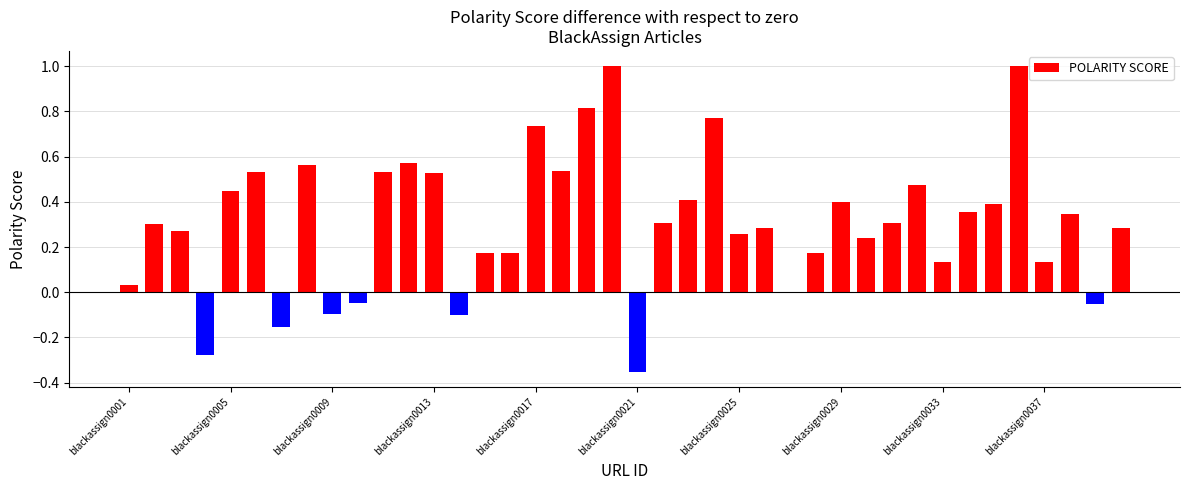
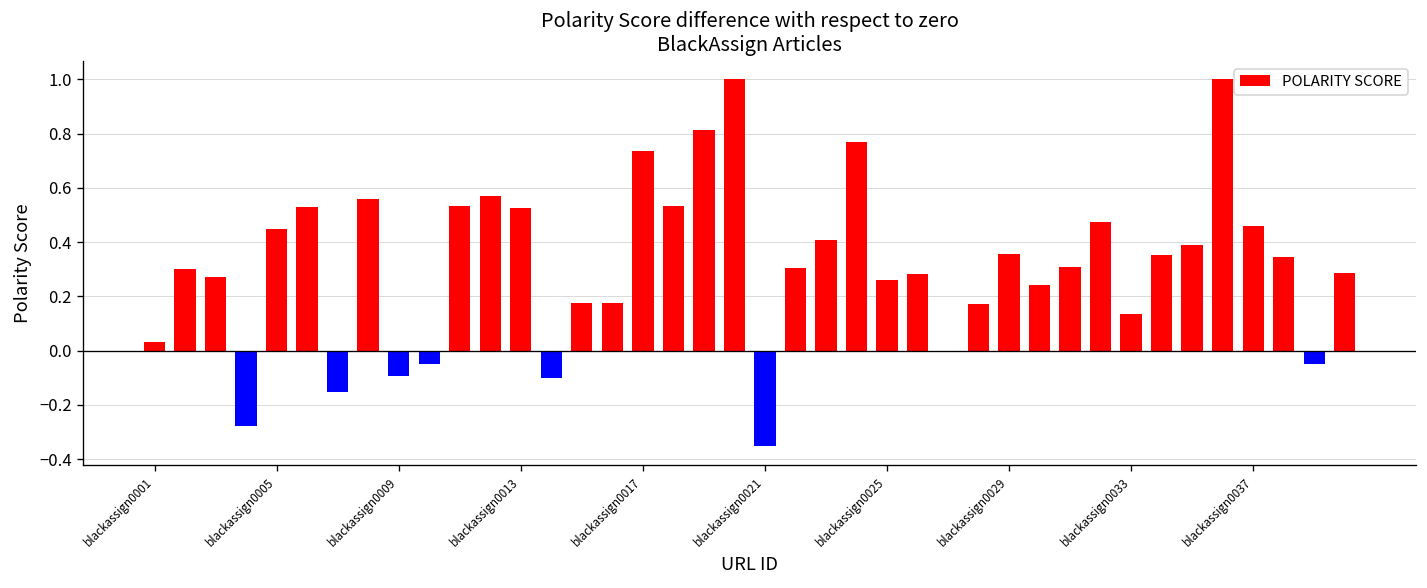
  {
    "blackassign0001": 0.03,
    "blackassign0005": 0.45,
    "blackassign0009": -0.10,
    "blackassign0013": 0.53,
    "blackassign0017": 0.74,
    "blackassign0021": -0.35,
    "blackassign0025": 0.26,
-   "blackassign0029": 0.40,
+   "blackassign0029": 0.35,
    "blackassign0033": 0.14,
-   "blackassign0037": 0.13
+   "blackassign0037": 0.46
  }
